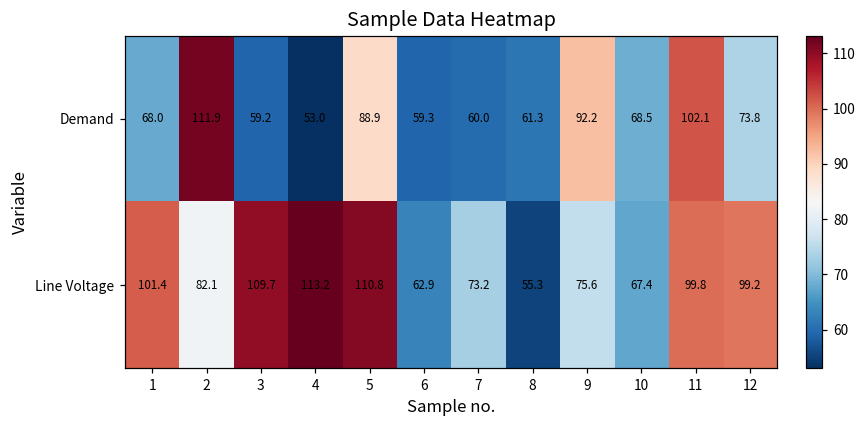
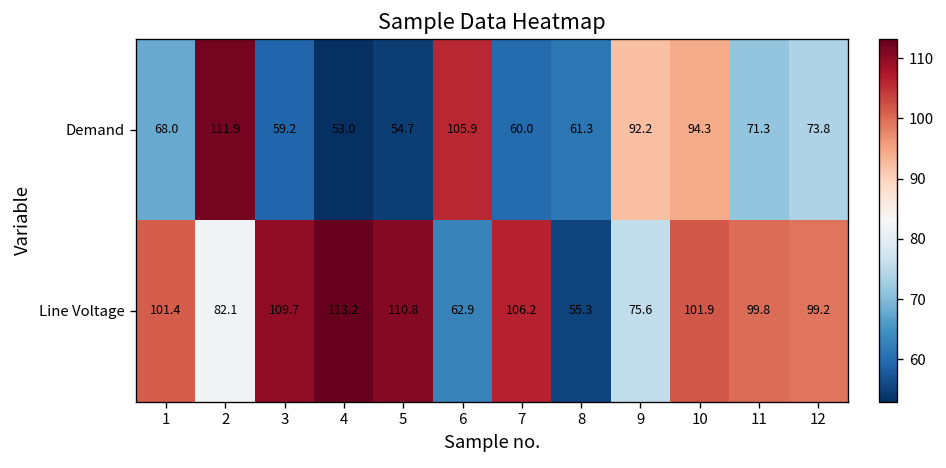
  {
    "Demand": {
      "1": 68.0,
      "2": 111.9,
      "3": 59.2,
      "4": 53.0,
-     "5": 88.9,
-     "6": 59.3,
+     "5": 54.7,
+     "6": 105.9,
      "7": 60.0,
      "8": 61.3,
      "9": 92.2,
-     "10": 68.5,
-     "11": 102.1,
+     "10": 94.3,
+     "11": 71.3,
      "12": 73.8
    },
    "Line Voltage": {
      "1": 101.4,
      "2": 82.1,
      "3": 109.7,
      "4": 113.2,
      "5": 110.8,
      "6": 62.9,
-     "7": 73.2,
+     "7": 106.2,
      "8": 55.3,
      "9": 75.6,
-     "10": 67.4,
+     "10": 101.9,
      "11": 99.8,
      "12": 99.2
    }
  }
